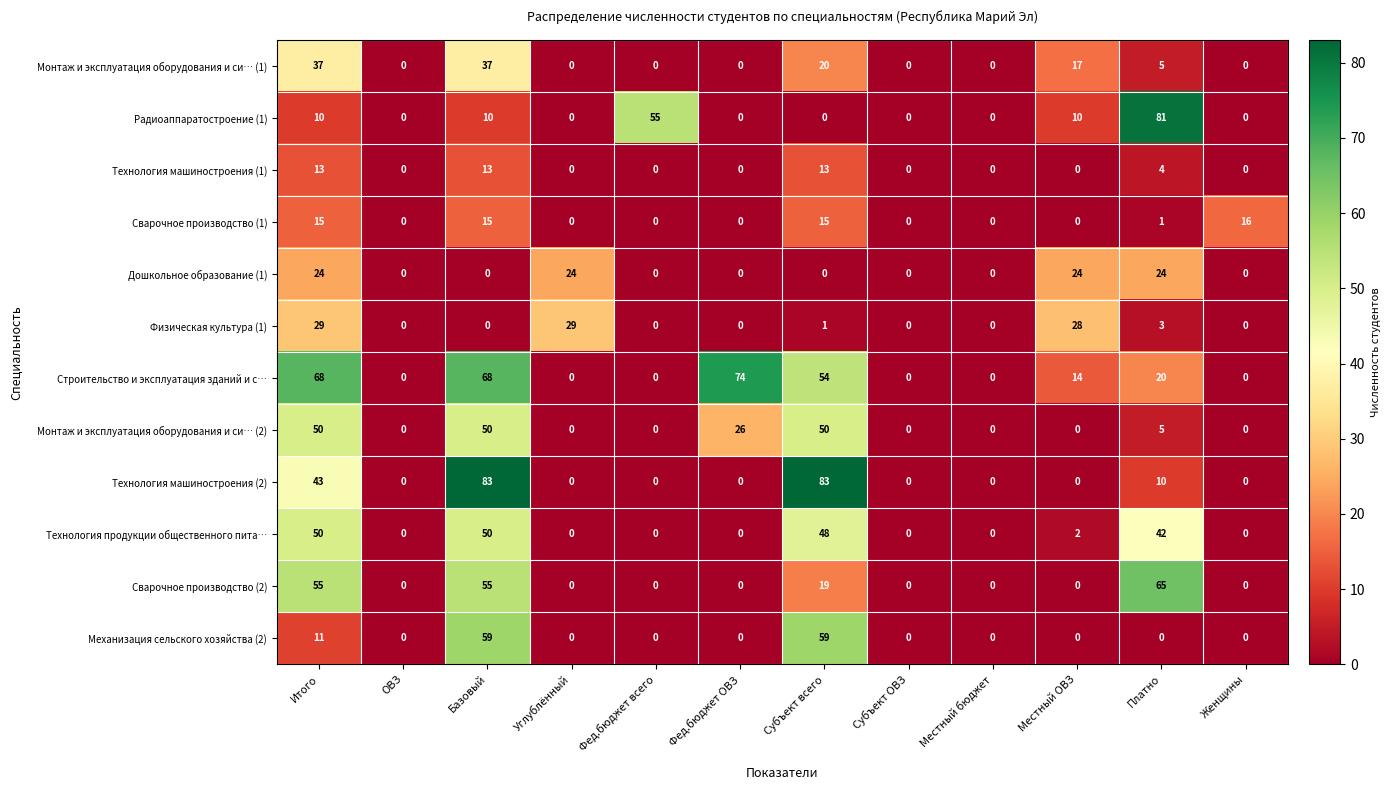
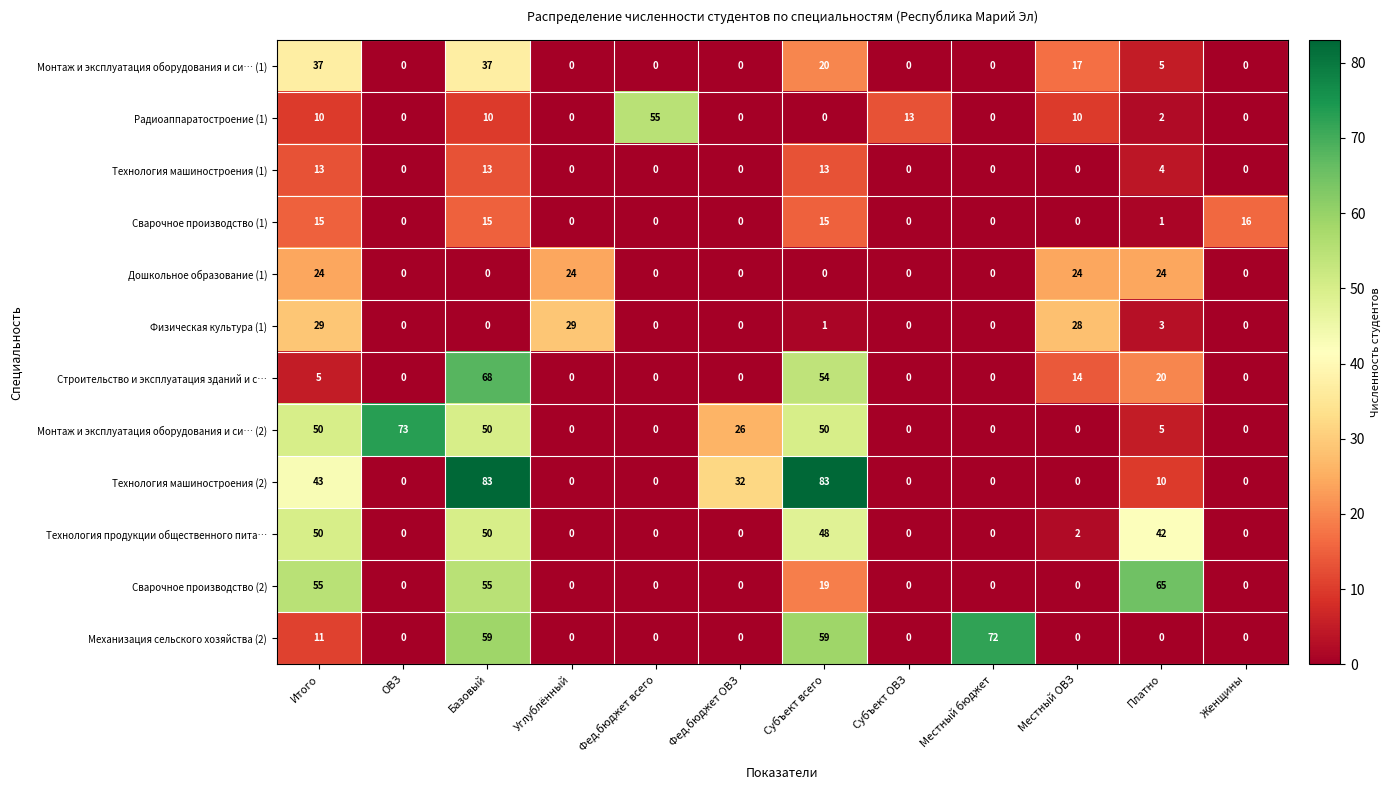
  {
    "Монтаж и эксплуатация оборудования и си… (1)": {
      "Итого": 37,
      "ОВЗ": 0,
      "Базовый": 37,
      "Углублённый": 0,
      "Фед.бюджет всего": 0,
      "Фед.бюджет ОВЗ": 0,
      "Субъект всего": 20,
      "Субъект ОВЗ": 0,
      "Местный бюджет": 0,
      "Местный ОВЗ": 17,
      "Платно": 5,
      "Женщины": 0
    },
    "Радиоаппаратостроение (1)": {
      "Итого": 10,
      "ОВЗ": 0,
      "Базовый": 10,
      "Углублённый": 0,
      "Фед.бюджет всего": 55,
      "Фед.бюджет ОВЗ": 0,
      "Субъект всего": 0,
-     "Субъект ОВЗ": 0,
+     "Субъект ОВЗ": 13,
      "Местный бюджет": 0,
      "Местный ОВЗ": 10,
-     "Платно": 81,
+     "Платно": 2,
      "Женщины": 0
    },
    "Технология машиностроения (1)": {
      "Итого": 13,
      "ОВЗ": 0,
      "Базовый": 13,
      "Углублённый": 0,
      "Фед.бюджет всего": 0,
      "Фед.бюджет ОВЗ": 0,
      "Субъект всего": 13,
      "Субъект ОВЗ": 0,
      "Местный бюджет": 0,
      "Местный ОВЗ": 0,
      "Платно": 4,
      "Женщины": 0
    },
    "Сварочное производство (1)": {
      "Итого": 15,
      "ОВЗ": 0,
      "Базовый": 15,
      "Углублённый": 0,
      "Фед.бюджет всего": 0,
      "Фед.бюджет ОВЗ": 0,
      "Субъект всего": 15,
      "Субъект ОВЗ": 0,
      "Местный бюджет": 0,
      "Местный ОВЗ": 0,
      "Платно": 1,
      "Женщины": 16
    },
    "Дошкольное образование (1)": {
      "Итого": 24,
      "ОВЗ": 0,
      "Базовый": 0,
      "Углублённый": 24,
      "Фед.бюджет всего": 0,
      "Фед.бюджет ОВЗ": 0,
      "Субъект всего": 0,
      "Субъект ОВЗ": 0,
      "Местный бюджет": 0,
      "Местный ОВЗ": 24,
      "Платно": 24,
      "Женщины": 0
    },
    "Физическая культура (1)": {
      "Итого": 29,
      "ОВЗ": 0,
      "Базовый": 0,
      "Углублённый": 29,
      "Фед.бюджет всего": 0,
      "Фед.бюджет ОВЗ": 0,
      "Субъект всего": 1,
      "Субъект ОВЗ": 0,
      "Местный бюджет": 0,
      "Местный ОВЗ": 28,
      "Платно": 3,
      "Женщины": 0
    },
    "Строительство и эксплуатация зданий и с…": {
-     "Итого": 68,
+     "Итого": 5,
      "ОВЗ": 0,
      "Базовый": 68,
      "Углублённый": 0,
      "Фед.бюджет всего": 0,
-     "Фед.бюджет ОВЗ": 74,
+     "Фед.бюджет ОВЗ": 0,
      "Субъект всего": 54,
      "Субъект ОВЗ": 0,
      "Местный бюджет": 0,
      "Местный ОВЗ": 14,
      "Платно": 20,
      "Женщины": 0
    },
    "Монтаж и эксплуатация оборудования и си… (2)": {
      "Итого": 50,
-     "ОВЗ": 0,
+     "ОВЗ": 73,
      "Базовый": 50,
      "Углублённый": 0,
      "Фед.бюджет всего": 0,
      "Фед.бюджет ОВЗ": 26,
      "Субъект всего": 50,
      "Субъект ОВЗ": 0,
      "Местный бюджет": 0,
      "Местный ОВЗ": 0,
      "Платно": 5,
      "Женщины": 0
    },
    "Технология машиностроения (2)": {
      "Итого": 43,
      "ОВЗ": 0,
      "Базовый": 83,
      "Углублённый": 0,
      "Фед.бюджет всего": 0,
-     "Фед.бюджет ОВЗ": 0,
+     "Фед.бюджет ОВЗ": 32,
      "Субъект всего": 83,
      "Субъект ОВЗ": 0,
      "Местный бюджет": 0,
      "Местный ОВЗ": 0,
      "Платно": 10,
      "Женщины": 0
    },
    "Технология продукции общественного пита…": {
      "Итого": 50,
      "ОВЗ": 0,
      "Базовый": 50,
      "Углублённый": 0,
      "Фед.бюджет всего": 0,
      "Фед.бюджет ОВЗ": 0,
      "Субъект всего": 48,
      "Субъект ОВЗ": 0,
      "Местный бюджет": 0,
      "Местный ОВЗ": 2,
      "Платно": 42,
      "Женщины": 0
    },
    "Сварочное производство (2)": {
      "Итого": 55,
      "ОВЗ": 0,
      "Базовый": 55,
      "Углублённый": 0,
      "Фед.бюджет всего": 0,
      "Фед.бюджет ОВЗ": 0,
      "Субъект всего": 19,
      "Субъект ОВЗ": 0,
      "Местный бюджет": 0,
      "Местный ОВЗ": 0,
      "Платно": 65,
      "Женщины": 0
    },
    "Механизация сельского хозяйства (2)": {
      "Итого": 11,
      "ОВЗ": 0,
      "Базовый": 59,
      "Углублённый": 0,
      "Фед.бюджет всего": 0,
      "Фед.бюджет ОВЗ": 0,
      "Субъект всего": 59,
      "Субъект ОВЗ": 0,
-     "Местный бюджет": 0,
+     "Местный бюджет": 72,
      "Местный ОВЗ": 0,
      "Платно": 0,
      "Женщины": 0
    }
  }
